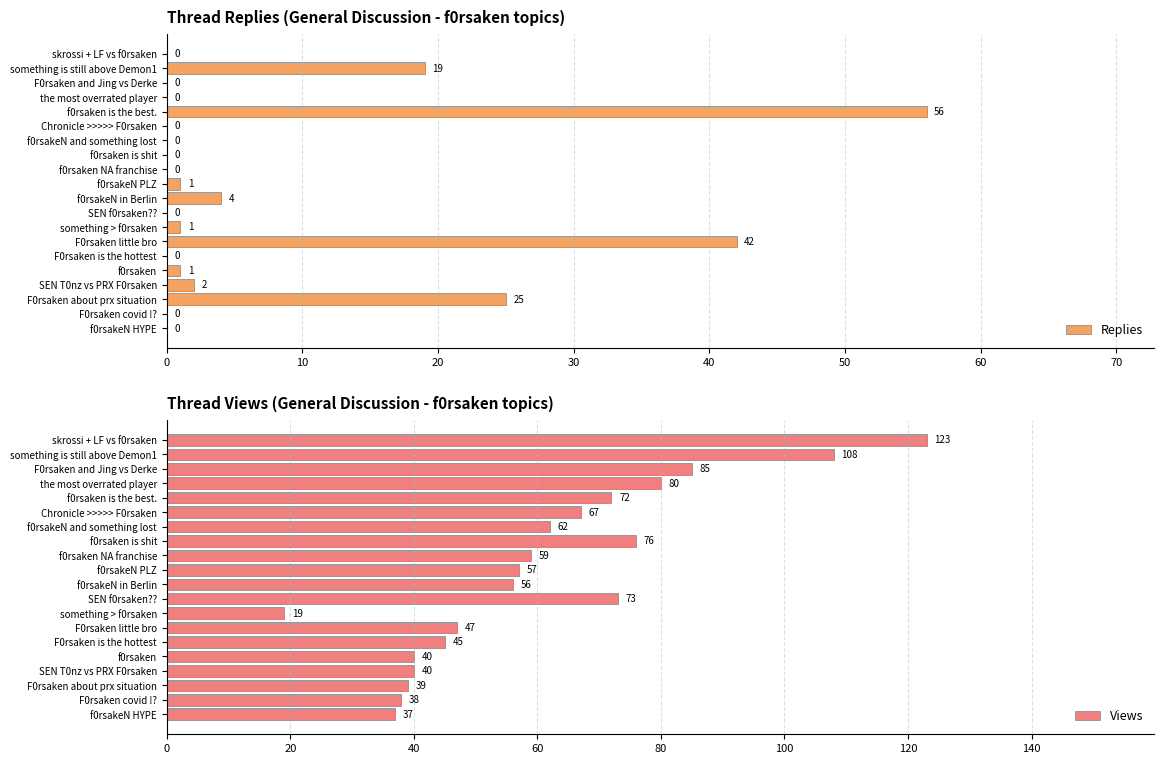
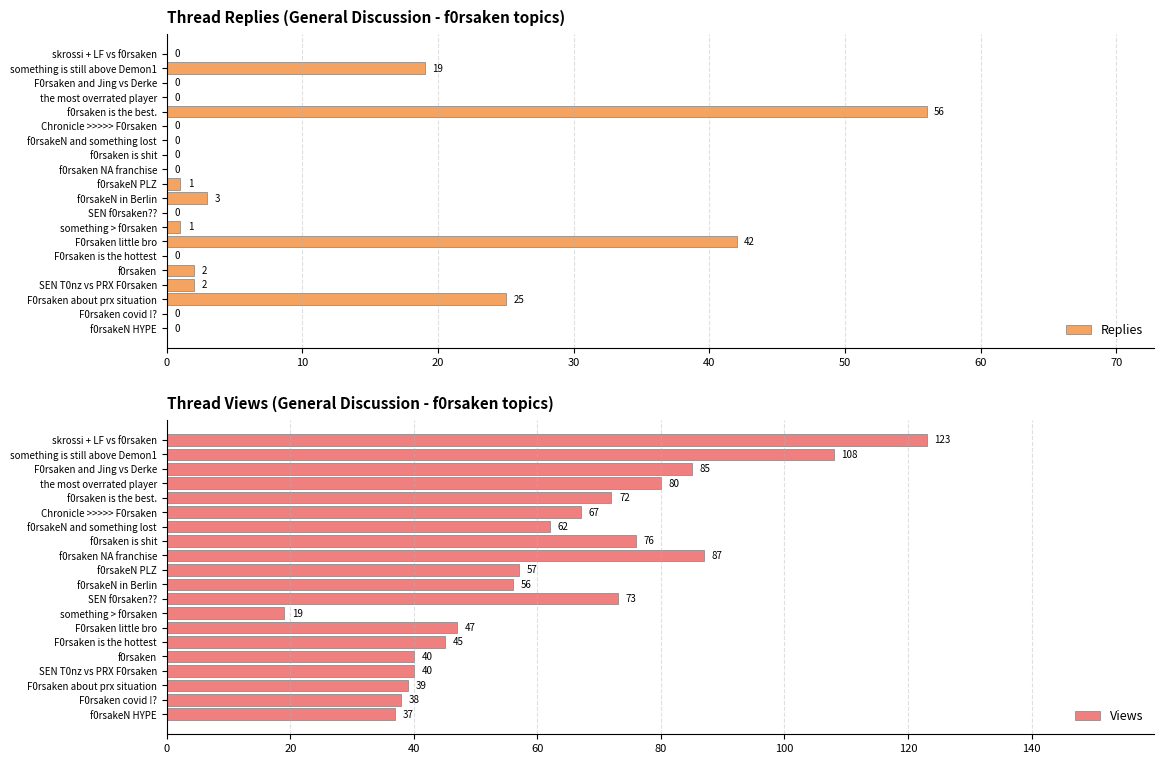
  {
    "Thread Replies (General Discussion - f0rsaken topics)": {
      "skrossi + LF vs f0rsaken": 0,
      "something is still above Demon1": 19,
      "F0rsaken and Jing vs Derke": 0,
      "the most overrated player": 0,
      "f0rsaken is the best.": 56,
      "Chronicle >>>>> F0rsaken": 0,
      "f0rsakeN and something lost": 0,
      "f0rsaken is shit": 0,
      "f0rsaken NA franchise": 0,
      "f0rsakeN PLZ": 1,
-     "f0rsakeN in Berlin": 4,
+     "f0rsakeN in Berlin": 3,
      "SEN f0rsaken??": 0,
      "something > f0rsaken": 1,
      "F0rsaken little bro": 42,
      "F0rsaken is the hottest": 0,
-     "f0rsaken": 1,
+     "f0rsaken": 2,
      "SEN T0nz vs PRX F0rsaken": 2,
      "F0rsaken about prx situation": 25,
      "F0rsaken covid !?": 0,
      "f0rsakeN HYPE": 0
    },
    "Thread Views (General Discussion - f0rsaken topics)": {
      "skrossi + LF vs f0rsaken": 123,
      "something is still above Demon1": 108,
      "F0rsaken and Jing vs Derke": 85,
      "the most overrated player": 80,
      "f0rsaken is the best.": 72,
      "Chronicle >>>>> F0rsaken": 67,
      "f0rsakeN and something lost": 62,
      "f0rsaken is shit": 76,
-     "f0rsaken NA franchise": 59,
+     "f0rsaken NA franchise": 87,
      "f0rsakeN PLZ": 57,
      "f0rsakeN in Berlin": 56,
      "SEN f0rsaken??": 73,
      "something > f0rsaken": 19,
      "F0rsaken little bro": 47,
      "F0rsaken is the hottest": 45,
      "f0rsaken": 40,
      "SEN T0nz vs PRX F0rsaken": 40,
      "F0rsaken about prx situation": 39,
      "F0rsaken covid !?": 38,
      "f0rsakeN HYPE": 37
    }
  }
